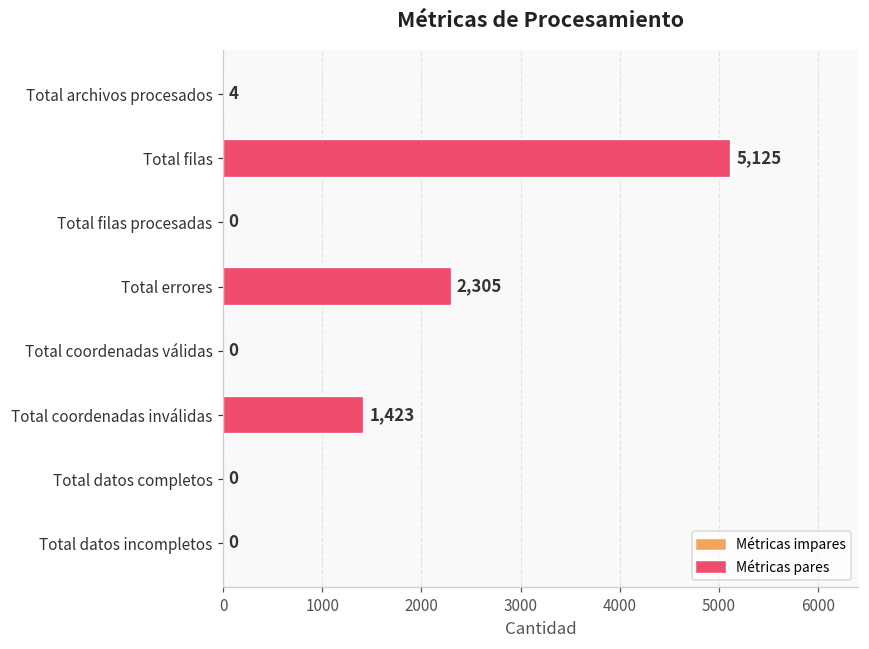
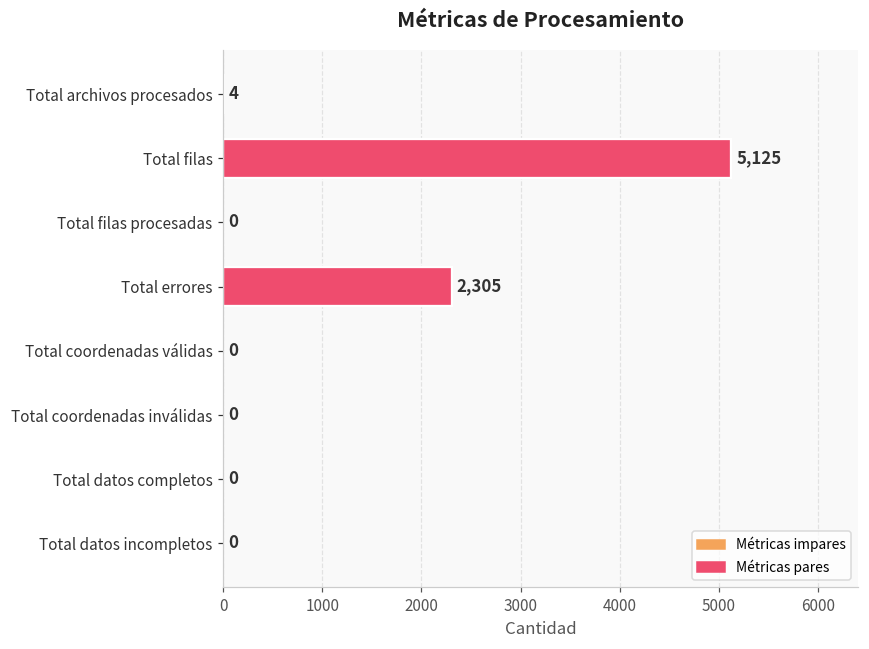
  {
    "Total archivos procesados": "4",
    "Total filas": "5,125",
    "Total filas procesadas": "0",
    "Total errores": "2,305",
    "Total coordenadas válidas": "0",
-   "Total coordenadas inválidas": "1,423",
+   "Total coordenadas inválidas": "0",
    "Total datos completos": "0",
    "Total datos incompletos": "0"
  }
